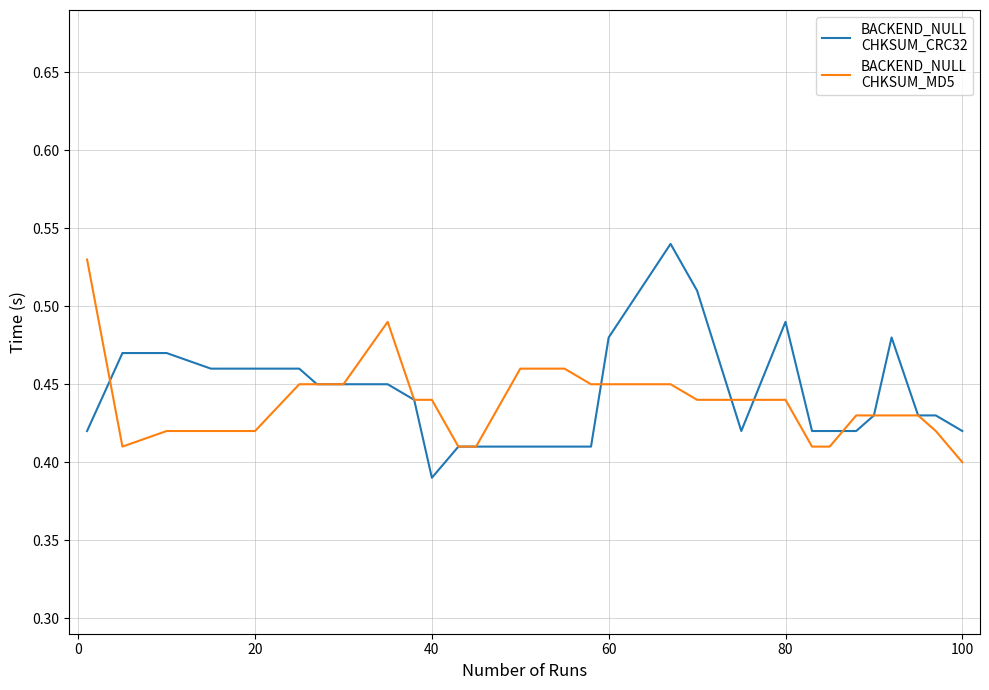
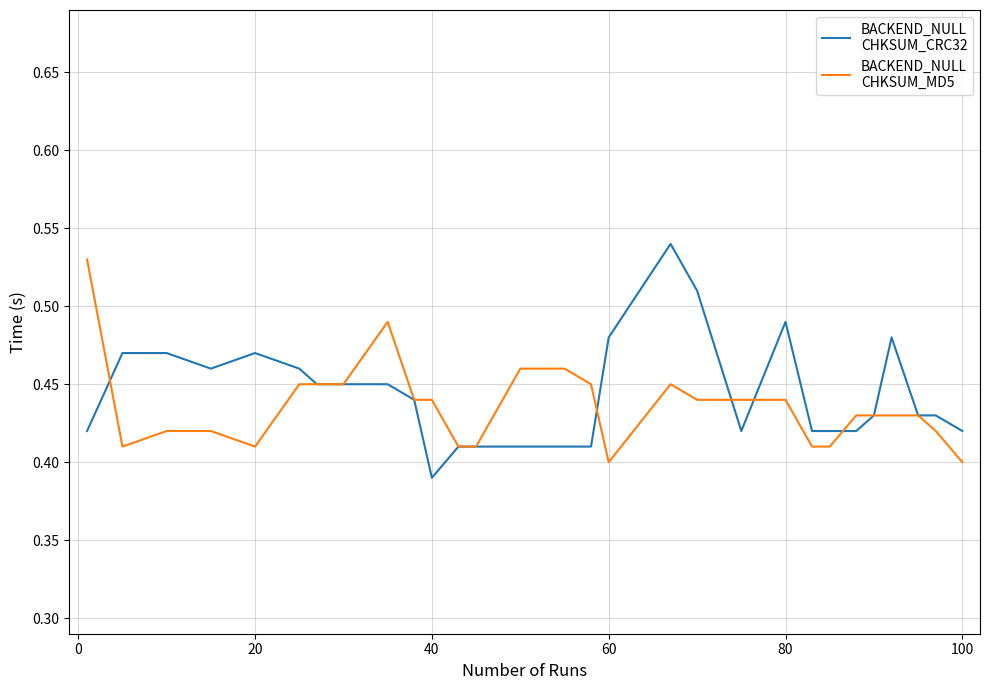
  {
    "BACKEND_NULL CHKSUM_CRC32": {
-     "20": 0.46,
+     "20": 0.47,
      "40": 0.39,
      "60": 0.48,
      "80": 0.49,
      "100": 0.42
    },
    "BACKEND_NULL CHKSUM_MD5": {
-     "20": 0.42,
+     "20": 0.41,
      "40": 0.44,
-     "60": 0.45,
+     "60": 0.40,
      "80": 0.44,
      "100": 0.40
    }
  }
